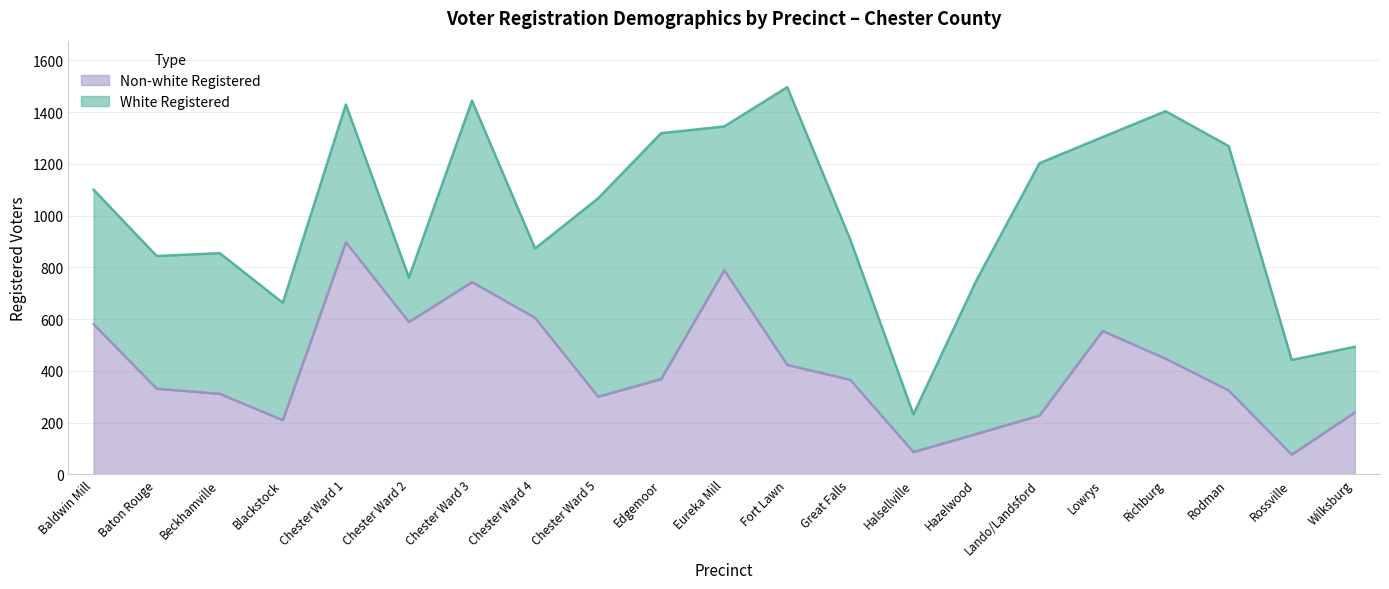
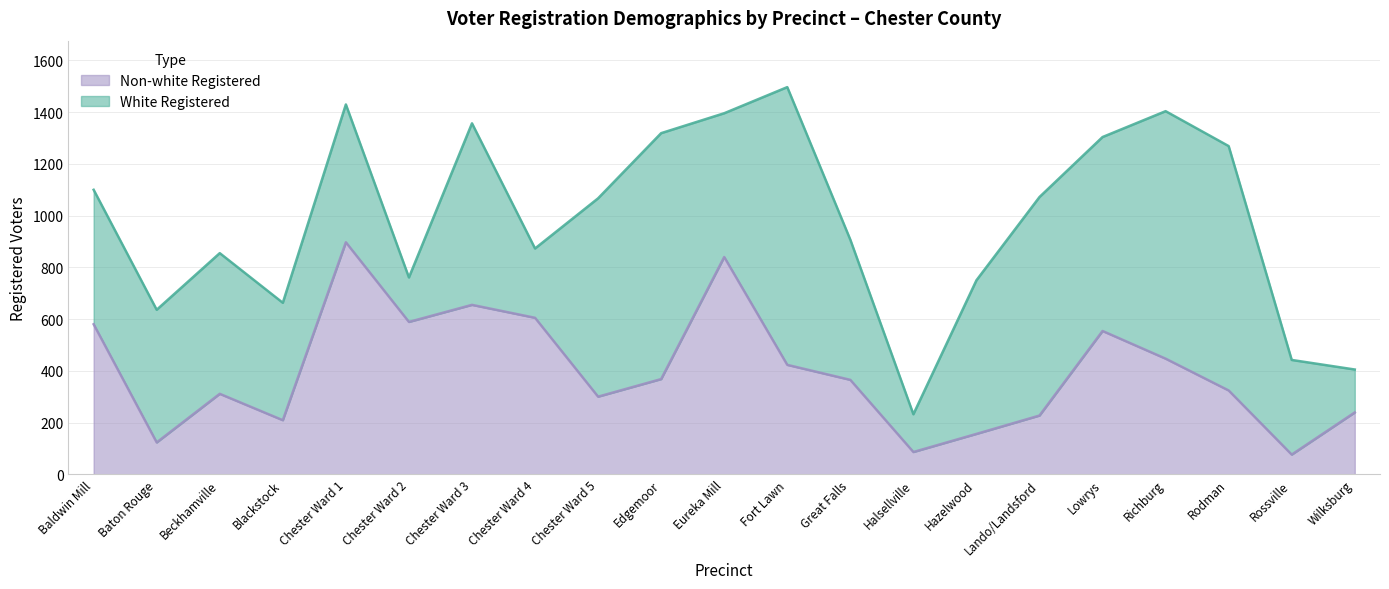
  {
    "Non-white Registered": {
      "Baldwin Mill": 580,
-     "Baton Rouge": 330,
+     "Baton Rouge": 120,
      "Beckhamville": 310,
      "Blackstock": 210,
      "Chester Ward 1": 900,
      "Chester Ward 2": 590,
-     "Chester Ward 3": 740,
+     "Chester Ward 3": 660,
      "Chester Ward 4": 610,
      "Chester Ward 5": 300,
      "Edgemoor": 370,
-     "Eureka Mill": 790,
+     "Eureka Mill": 840,
      "Fort Lawn": 420,
      "Great Falls": 370,
      "Halsellville": 90,
      "Hazelwood": 160,
      "Lando/Landsford": 230,
      "Lowrys": 550,
      "Richburg": 450,
      "Rodman": 320,
      "Rossville": 80,
      "Wilksburg": 240
    },
    "White Registered": {
      "Baldwin Mill": 520,
      "Baton Rouge": 510,
      "Beckhamville": 540,
      "Blackstock": 450,
      "Chester Ward 1": 530,
      "Chester Ward 2": 170,
      "Chester Ward 3": 700,
      "Chester Ward 4": 270,
      "Chester Ward 5": 770,
      "Edgemoor": 950,
      "Eureka Mill": 560,
      "Fort Lawn": 1070,
      "Great Falls": 540,
      "Halsellville": 150,
      "Hazelwood": 590,
-     "Lando/Landsford": 980,
+     "Lando/Landsford": 850,
      "Lowrys": 750,
      "Richburg": 960,
      "Rodman": 950,
      "Rossville": 370,
-     "Wilksburg": 250
+     "Wilksburg": 170
    }
  }
